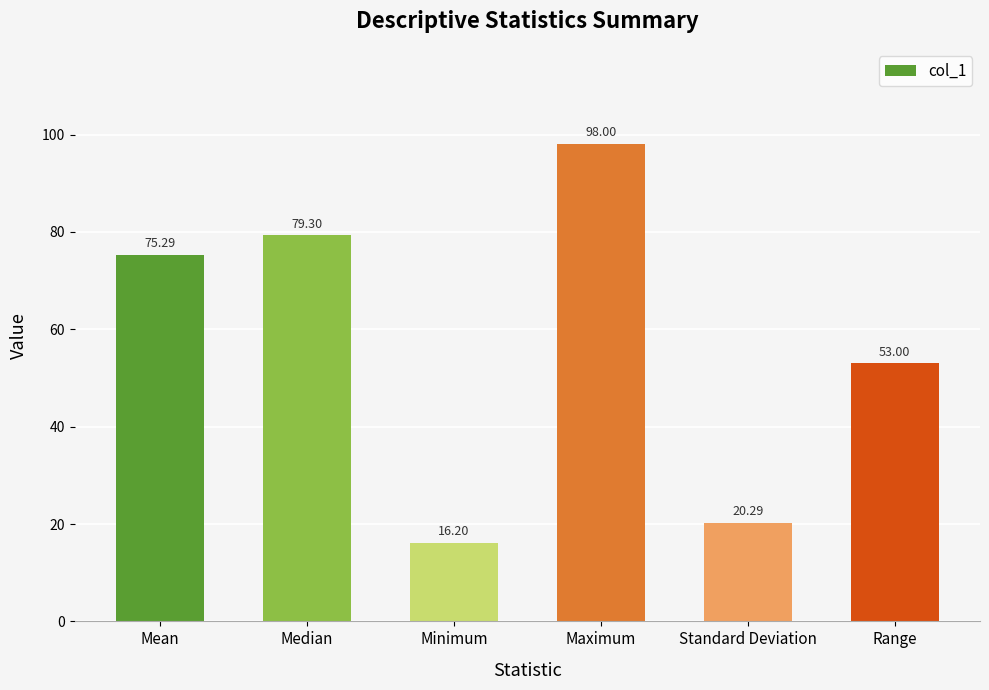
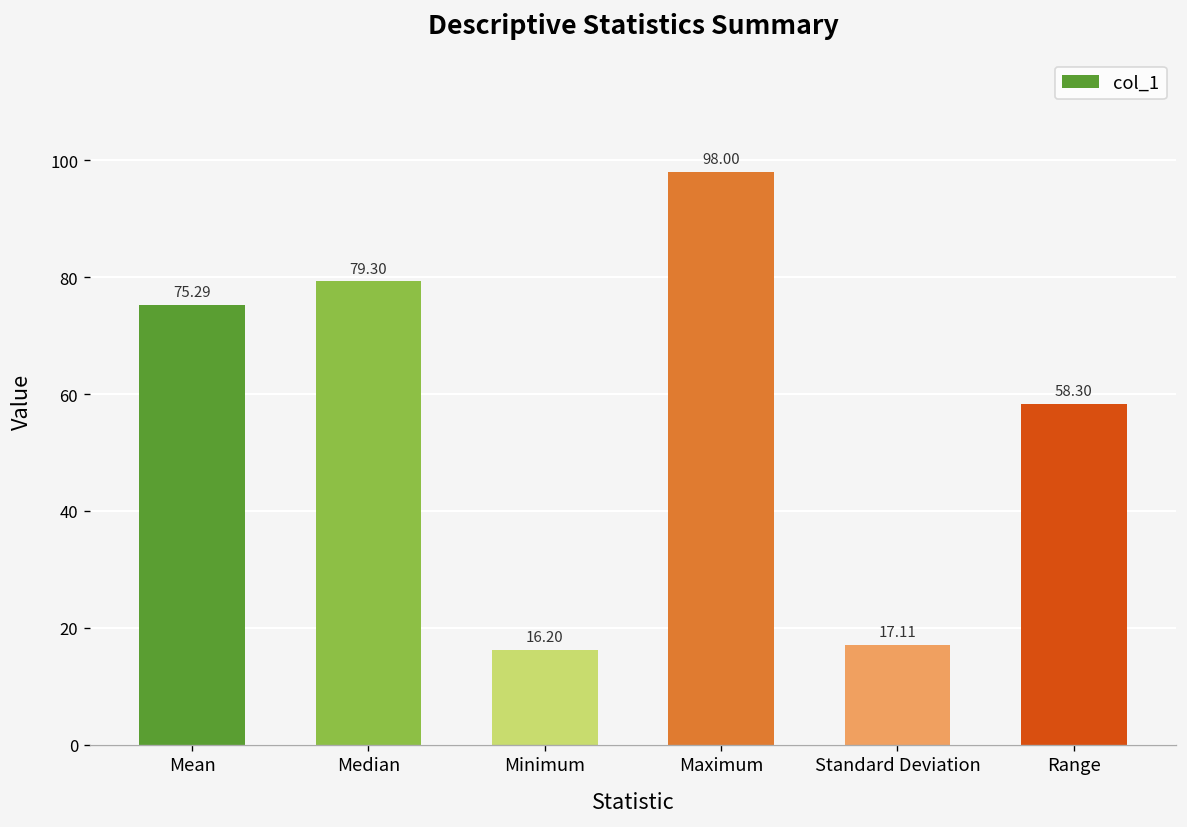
  {
    "Mean": 75.29,
    "Median": 79.30,
    "Minimum": 16.20,
    "Maximum": 98.00,
-   "Standard Deviation": 20.29,
-   "Range": 53.00
+   "Standard Deviation": 17.11,
+   "Range": 58.30
  }
